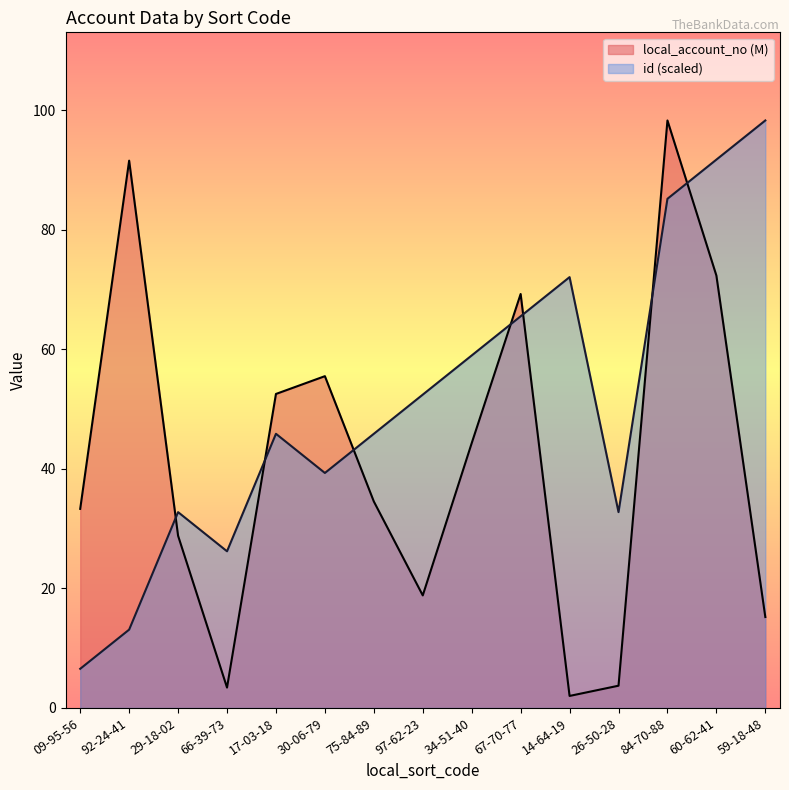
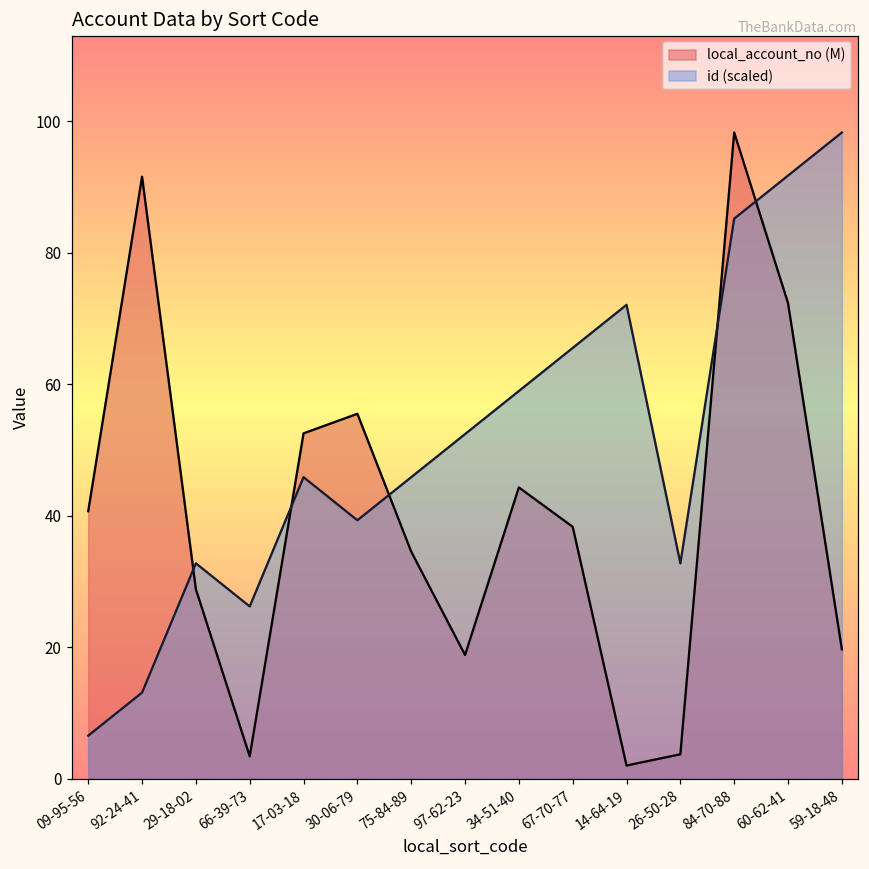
  {
    "local_account_no (M)": {
-     "09-95-56": 33,
+     "09-95-56": 41,
      "92-24-41": 92,
      "29-18-02": 29,
      "66-39-73": 3,
      "17-03-18": 53,
      "30-06-79": 56,
      "75-84-89": 35,
      "97-62-23": 19,
      "34-51-40": 44,
-     "67-70-77": 69,
+     "67-70-77": 38,
      "14-64-19": 2,
      "26-50-28": 4,
      "84-70-88": 98,
      "60-62-41": 72,
-     "59-18-48": 15
+     "59-18-48": 20
    },
    "id (scaled)": {
      "09-95-56": 7,
      "92-24-41": 13,
      "29-18-02": 33,
      "66-39-73": 26,
      "17-03-18": 46,
      "30-06-79": 39,
      "75-84-89": 46,
      "97-62-23": 52,
      "34-51-40": 59,
      "67-70-77": 66,
      "14-64-19": 72,
      "26-50-28": 33,
      "84-70-88": 85,
      "60-62-41": 92,
      "59-18-48": 98
    }
  }
